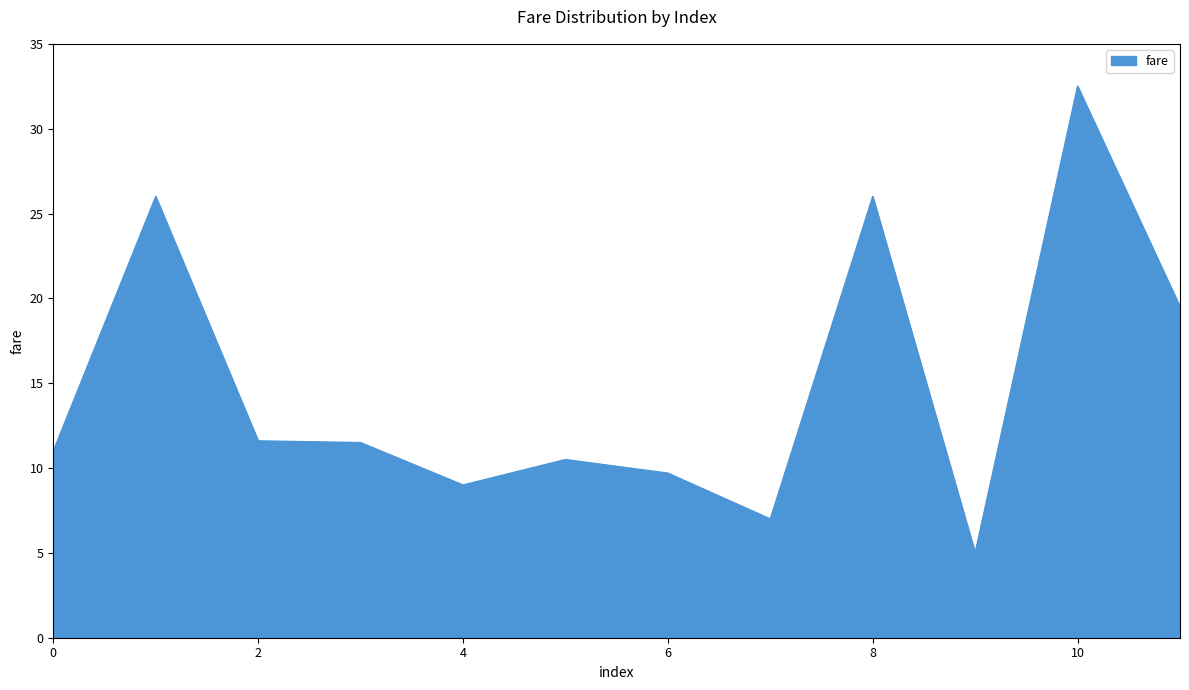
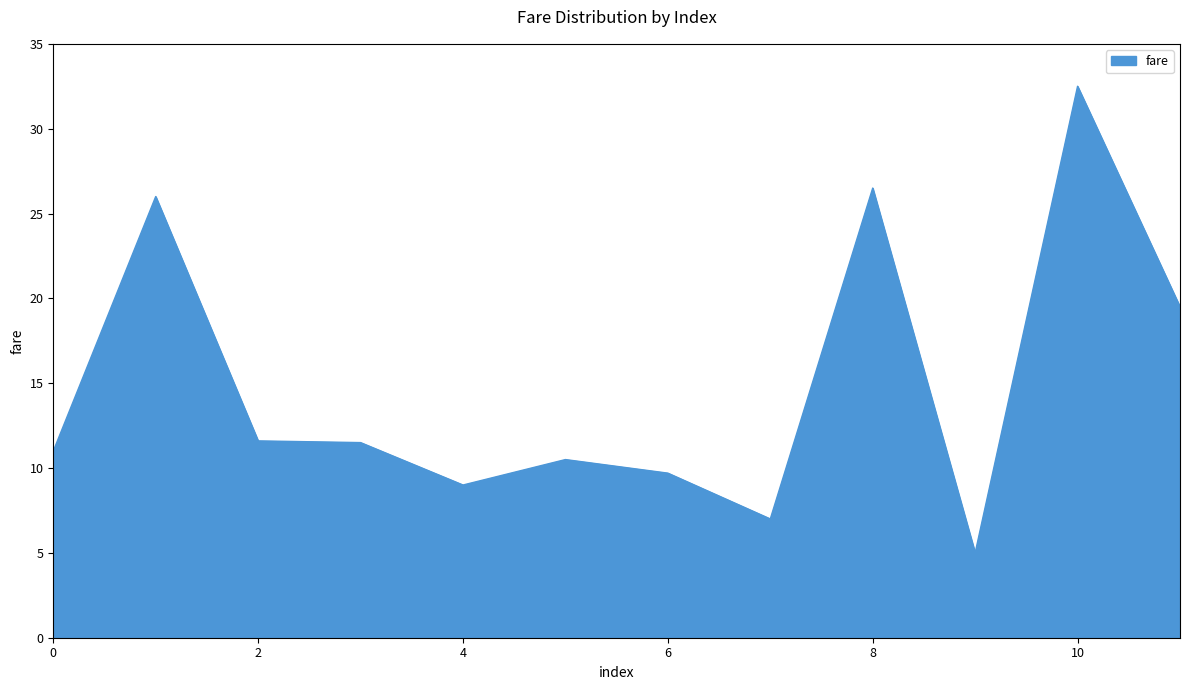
  {
    "0": 11.0,
    "2": 11.6,
    "4": 9.0,
    "6": 9.7,
-   "8": 26.0,
+   "8": 26.5,
    "10": 32.5
  }
